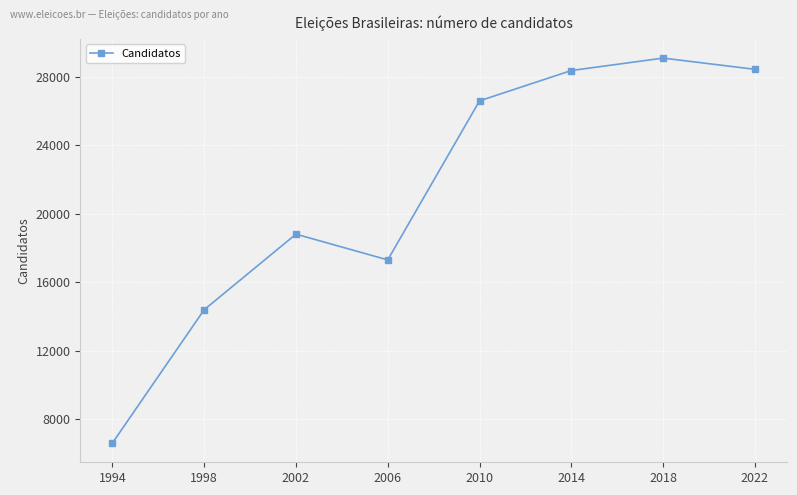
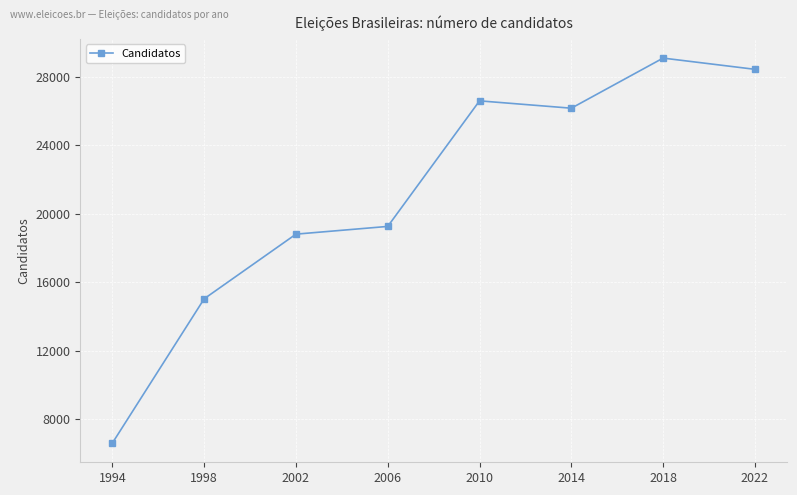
  {
    "1994": 6600,
-   "1998": 14400,
+   "1998": 15000,
    "2002": 18800,
-   "2006": 17300,
+   "2006": 19300,
    "2010": 26600,
-   "2014": 28400,
+   "2014": 26200,
    "2018": 29100,
    "2022": 28400
  }
